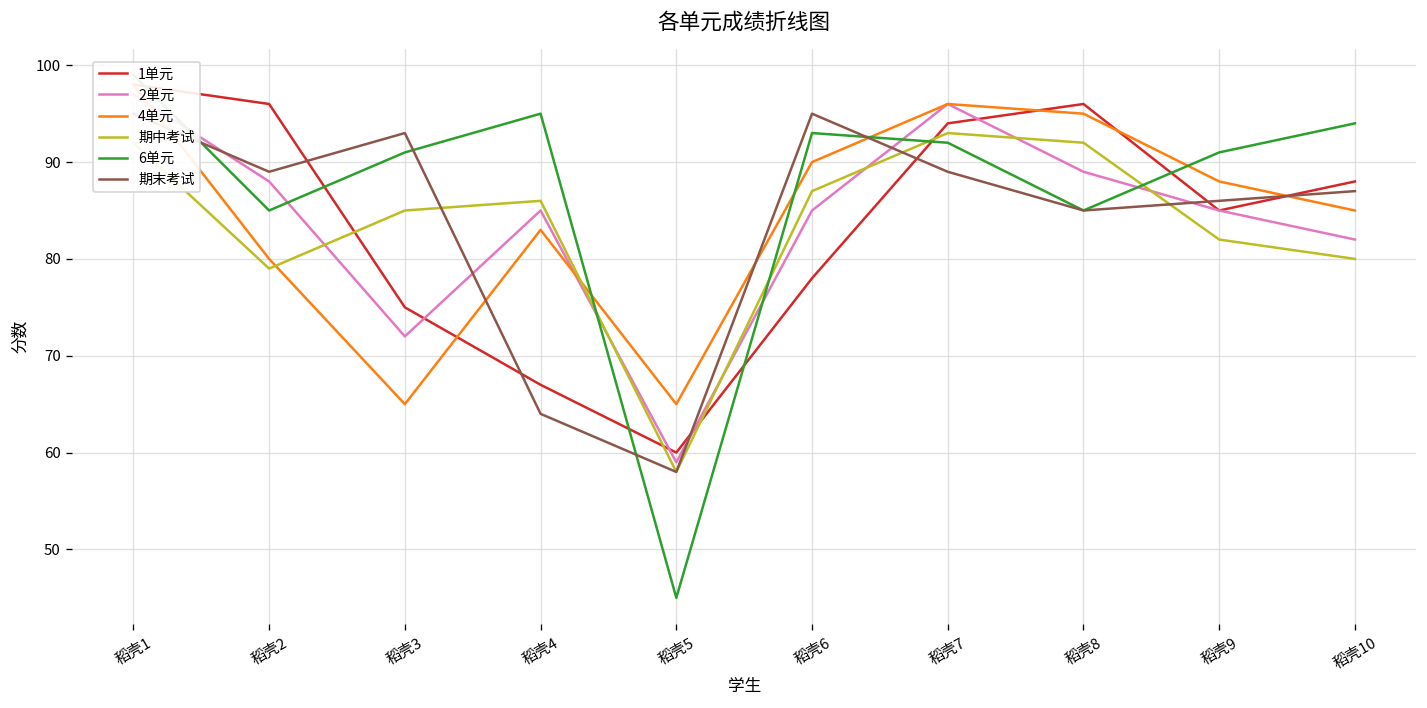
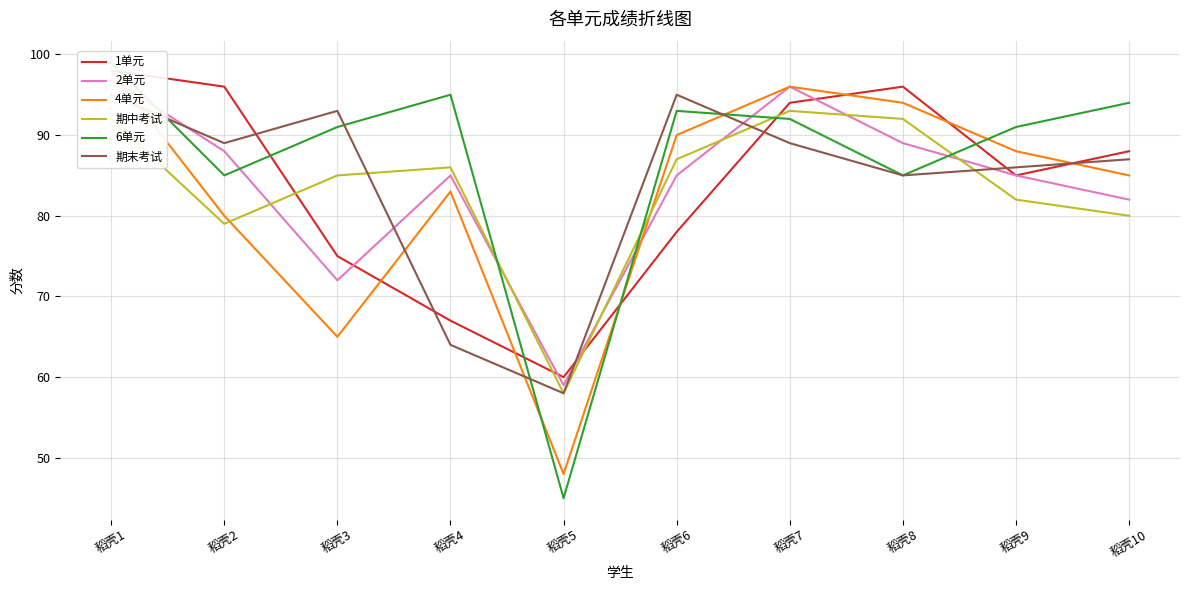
  {
    "1单元": {
      "稻壳2": 96,
      "稻壳3": 75,
      "稻壳4": 67,
      "稻壳5": 60,
      "稻壳6": 78,
      "稻壳7": 94,
      "稻壳8": 96,
      "稻壳10": 88
    },
    "2单元": {
      "稻壳2": 88,
      "稻壳3": 72,
      "稻壳4": 85,
      "稻壳5": 59,
      "稻壳6": 85,
      "稻壳8": 89,
      "稻壳10": 82
    },
    "4单元": {
      "稻壳2": 80,
      "稻壳3": 65,
      "稻壳4": 83,
-     "稻壳5": 65,
+     "稻壳5": 48,
      "稻壳6": 90,
-     "稻壳8": 95,
+     "稻壳8": 94,
      "稻壳9": 88,
      "稻壳10": 85
    },
    "期中考试": {
      "稻壳2": 79,
      "稻壳3": 85,
      "稻壳4": 86,
      "稻壳6": 87,
      "稻壳7": 93,
      "稻壳8": 92,
      "稻壳9": 82,
      "稻壳10": 80
    },
    "6单元": {
      "稻壳2": 85,
      "稻壳3": 91,
      "稻壳4": 95,
      "稻壳5": 45,
      "稻壳6": 93,
      "稻壳7": 92,
      "稻壳9": 91,
      "稻壳10": 94
    },
    "期末考试": {
      "稻壳2": 89,
      "稻壳3": 93,
      "稻壳4": 64,
      "稻壳6": 95,
      "稻壳7": 89,
      "稻壳9": 86,
      "稻壳10": 87
    }
  }
